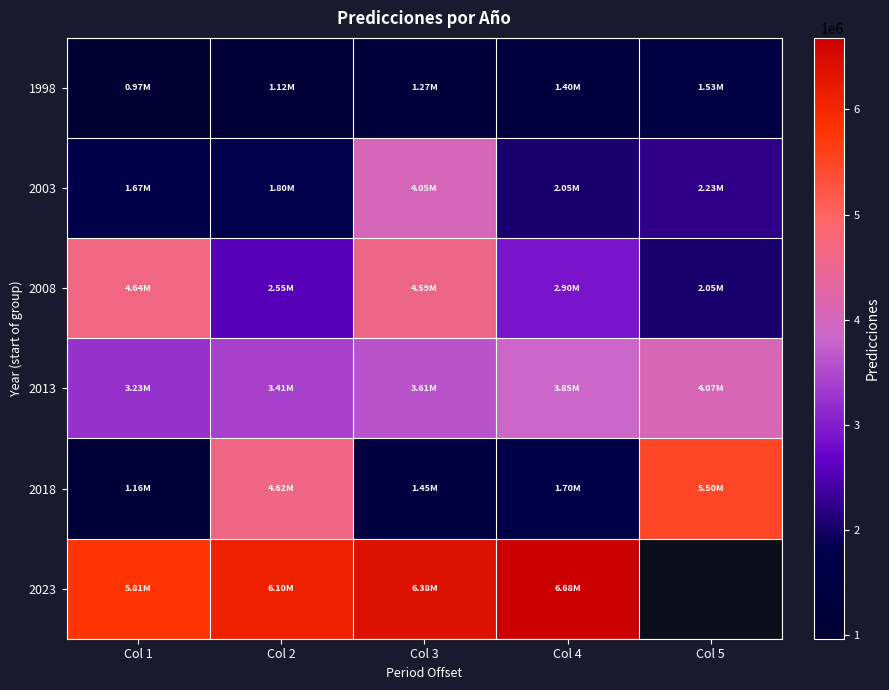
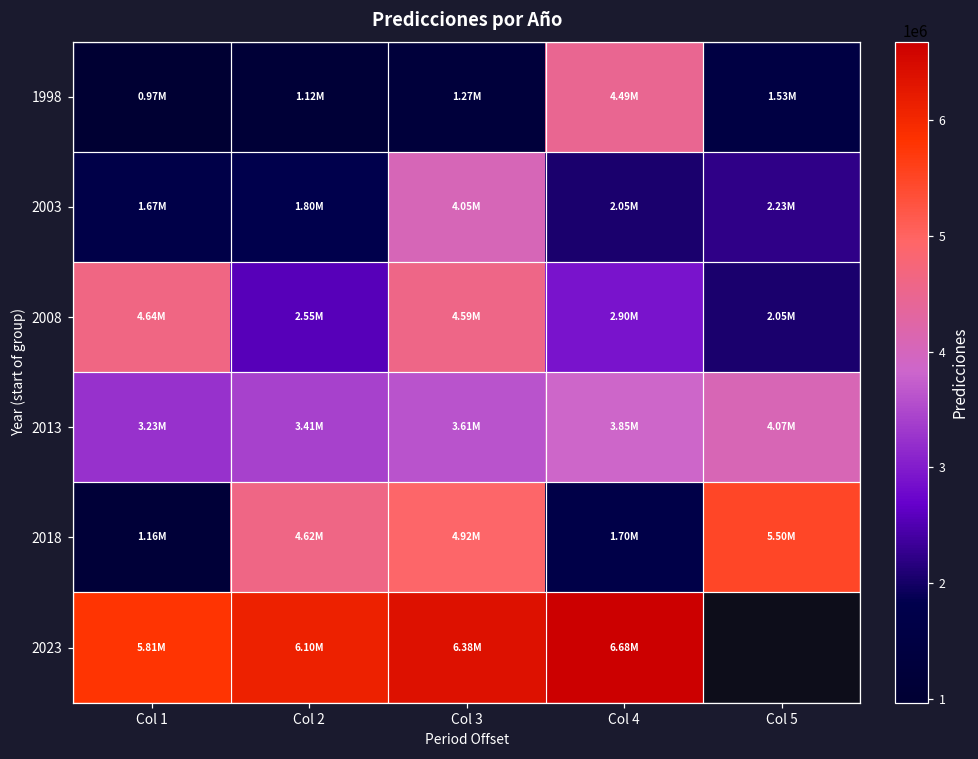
  {
    "1998": {
      "Col 1": "0.97M",
      "Col 2": "1.12M",
      "Col 3": "1.27M",
-     "Col 4": "1.40M",
+     "Col 4": "4.49M",
      "Col 5": "1.53M"
    },
    "2003": {
      "Col 1": "1.67M",
      "Col 2": "1.80M",
      "Col 3": "4.05M",
      "Col 4": "2.05M",
      "Col 5": "2.23M"
    },
    "2008": {
      "Col 1": "4.64M",
      "Col 2": "2.55M",
      "Col 3": "4.59M",
      "Col 4": "2.90M",
      "Col 5": "2.05M"
    },
    "2013": {
      "Col 1": "3.23M",
      "Col 2": "3.41M",
      "Col 3": "3.61M",
      "Col 4": "3.85M",
      "Col 5": "4.07M"
    },
    "2018": {
      "Col 1": "1.16M",
      "Col 2": "4.62M",
-     "Col 3": "1.45M",
+     "Col 3": "4.92M",
      "Col 4": "1.70M",
      "Col 5": "5.50M"
    },
    "2023": {
      "Col 1": "5.81M",
      "Col 2": "6.10M",
      "Col 3": "6.38M",
      "Col 4": "6.68M"
    }
  }
